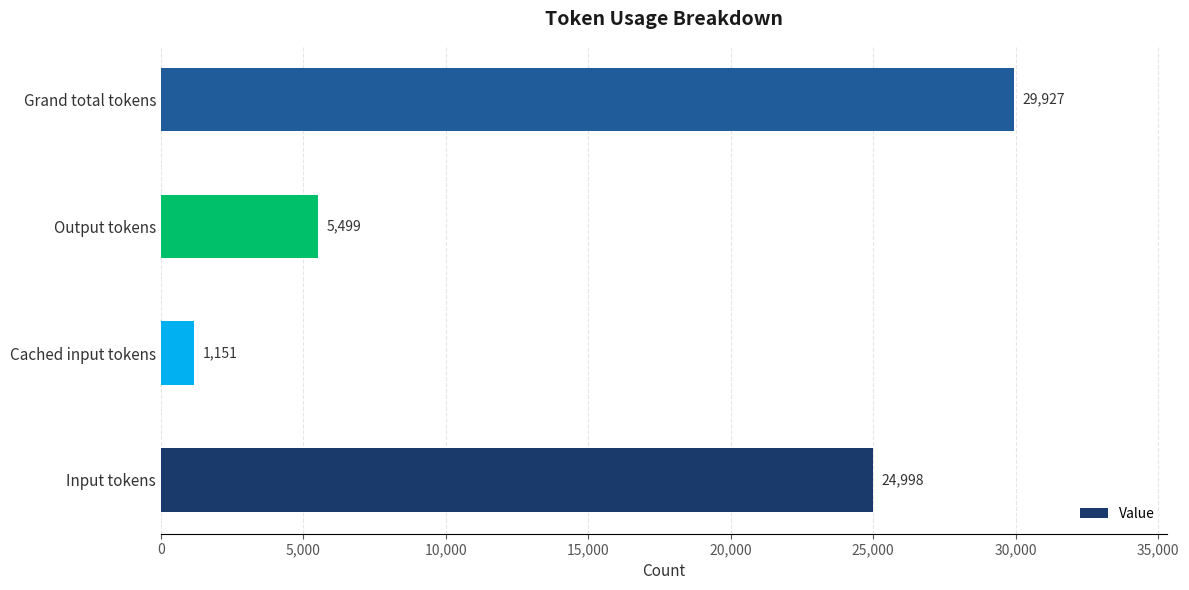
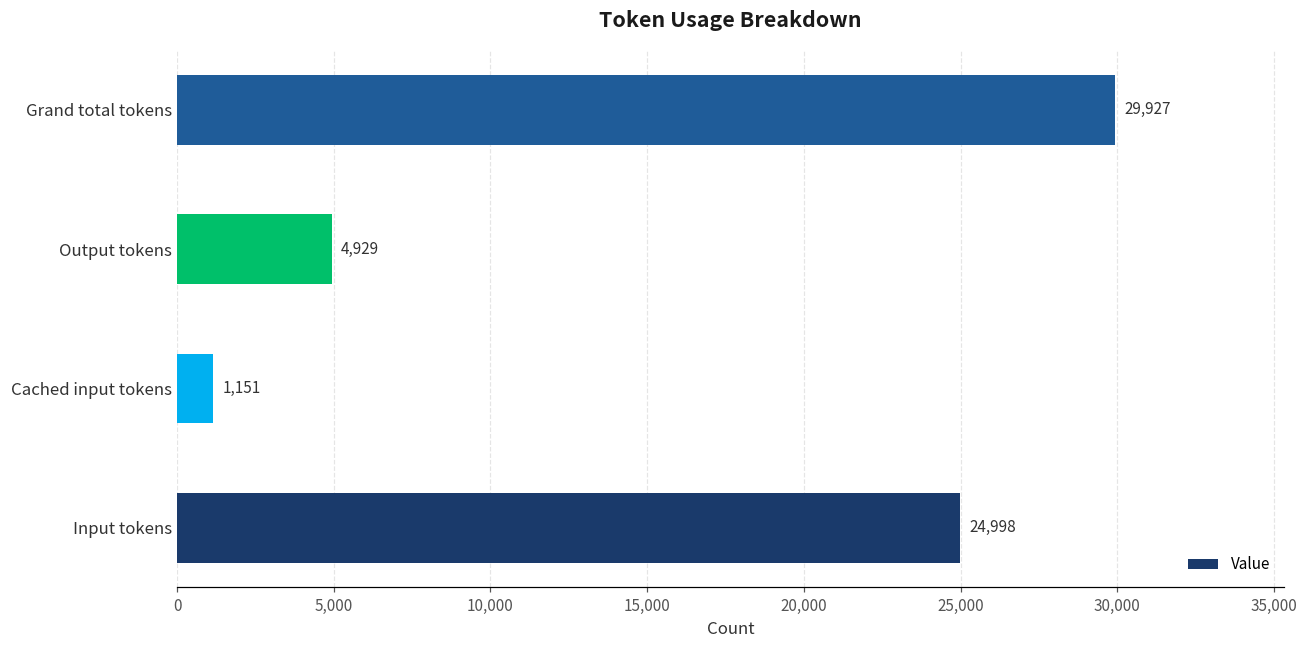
  {
    "Grand total tokens": "29,927",
-   "Output tokens": "5,499",
+   "Output tokens": "4,929",
    "Cached input tokens": "1,151",
    "Input tokens": "24,998"
  }
